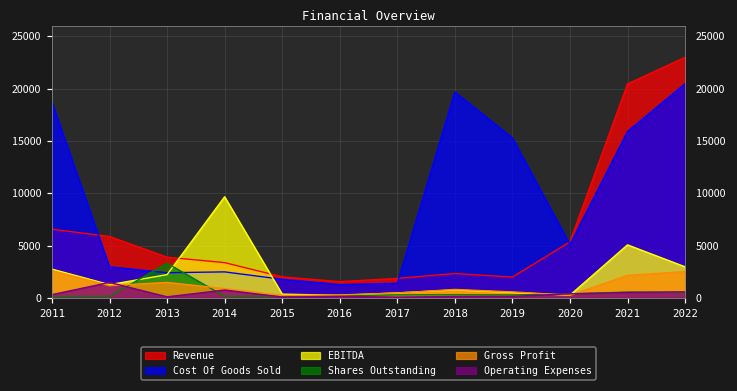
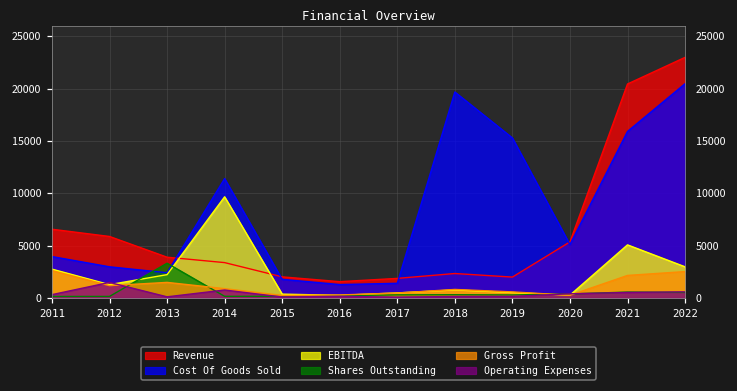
  {
    "Revenue": {
      "2011": 7000,
      "2012": 6000,
      "2013": 4000,
      "2014": 3000,
      "2016": 2000,
      "2017": 2000,
      "2018": 2000,
      "2019": 2000,
      "2021": 20000,
      "2022": 23000
    },
    "Cost Of Goods Sold": {
-     "2011": 19000,
+     "2011": 4000,
      "2012": 3000,
-     "2014": 2000,
+     "2014": 11000,
      "2016": 1000,
      "2017": 1000,
      "2018": 20000,
      "2019": 15000,
      "2021": 16000,
      "2022": 20000
    },
    "EBITDA": {
      "2014": 10000,
      "2021": 5000,
      "2022": 3000
    },
    "Shares Outstanding": {
      "2012": 0,
      "2013": 3000,
      "2014": 0
    },
    "Gross Profit": {
      "2013": 1000,
      "2021": 2000,
      "2022": 3000
    },
    "Operating Expenses": {
      "2013": 0
    }
  }
